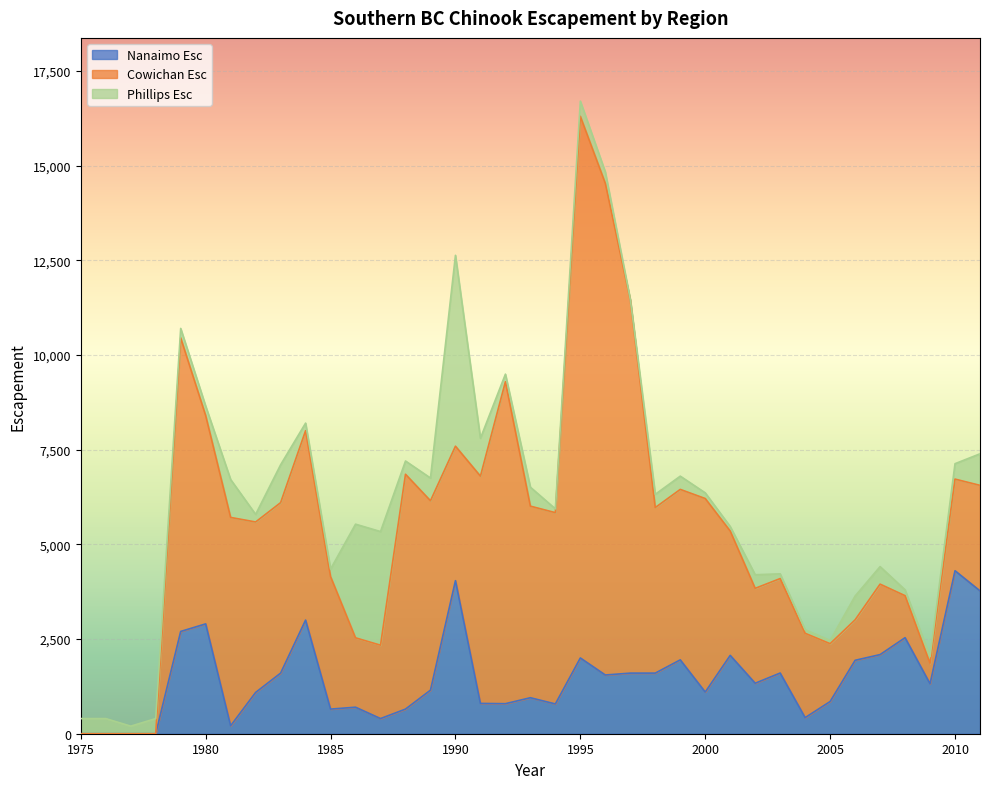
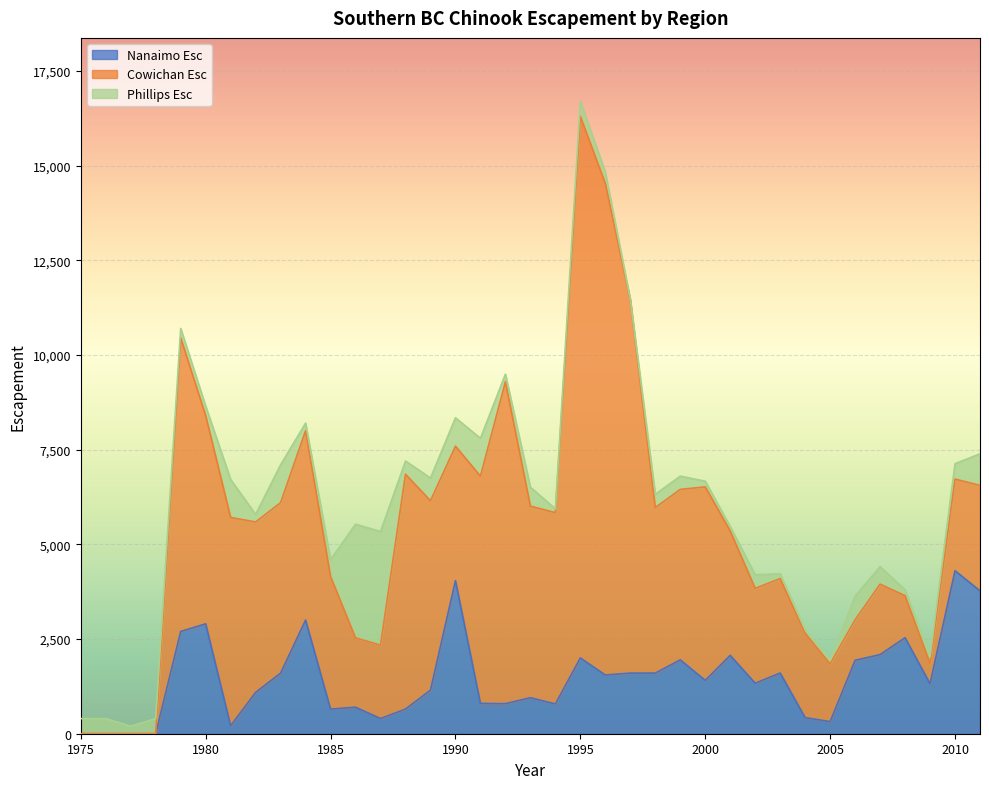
  {
    "Nanaimo Esc": {
      "1980": "2,900",
      "1985": "700",
      "1990": "4,000",
      "1995": "2,000",
-     "2000": "1,100",
-     "2005": "900",
+     "2000": "1,400",
+     "2005": "300",
      "2010": "4,300"
    },
    "Cowichan Esc": {
      "1980": "5,500",
      "1985": "3,500",
      "1990": "3,600",
      "1995": "14,300",
      "2000": "5,100",
      "2005": "1,500",
      "2010": "2,400"
    },
    "Phillips Esc": {
      "1975": "400",
      "1980": "300",
-     "1985": "200",
-     "1990": "5,000",
+     "1985": "400",
+     "1990": "800",
      "1995": "400",
      "2000": "200",
      "2005": "100",
      "2010": "400"
    }
  }
